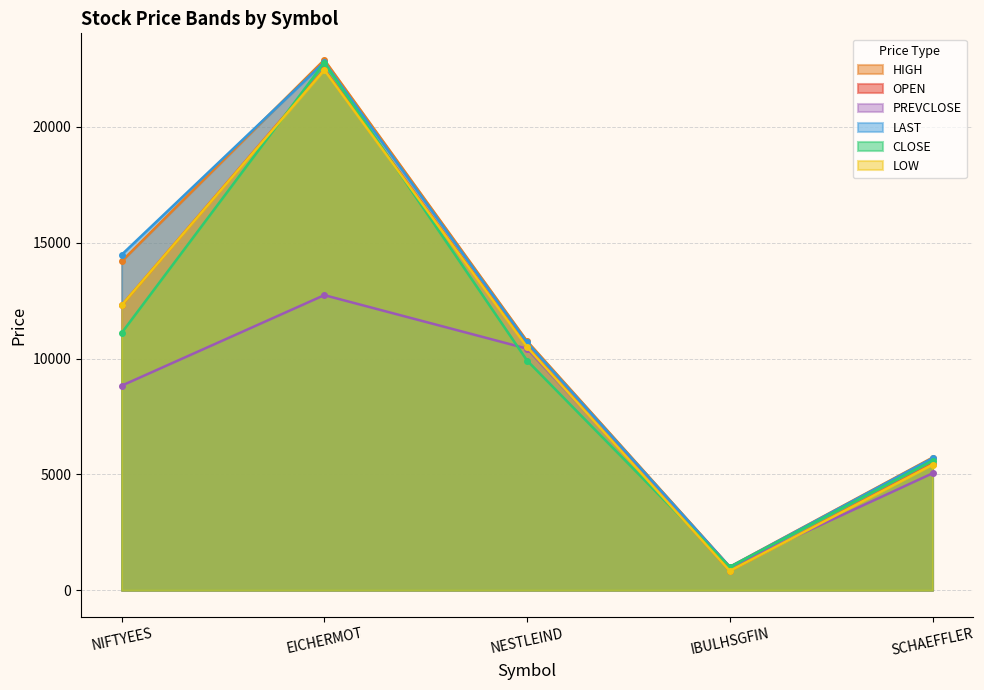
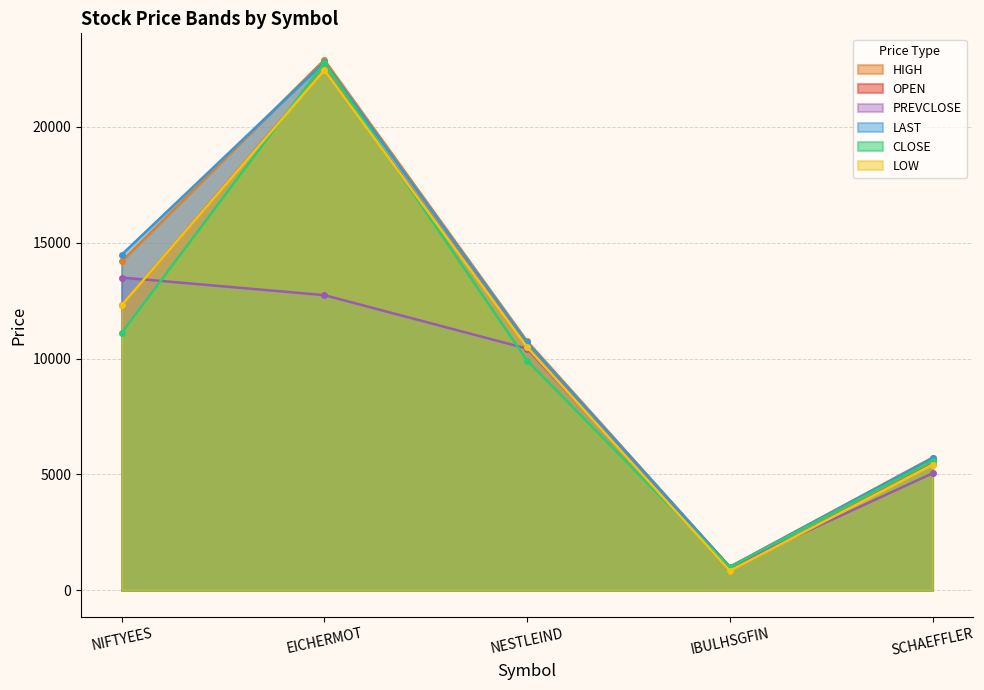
  {
    "PREVCLOSE": {
-     "NIFTYEES": 8800,
+     "NIFTYEES": 13500,
      "EICHERMOT": 12700,
      "SCHAEFFLER": 5000
    },
    "LAST": {
      "NIFTYEES": 14500
    },
    "CLOSE": {
      "NIFTYEES": 11100,
      "NESTLEIND": 9900
    }
  }
